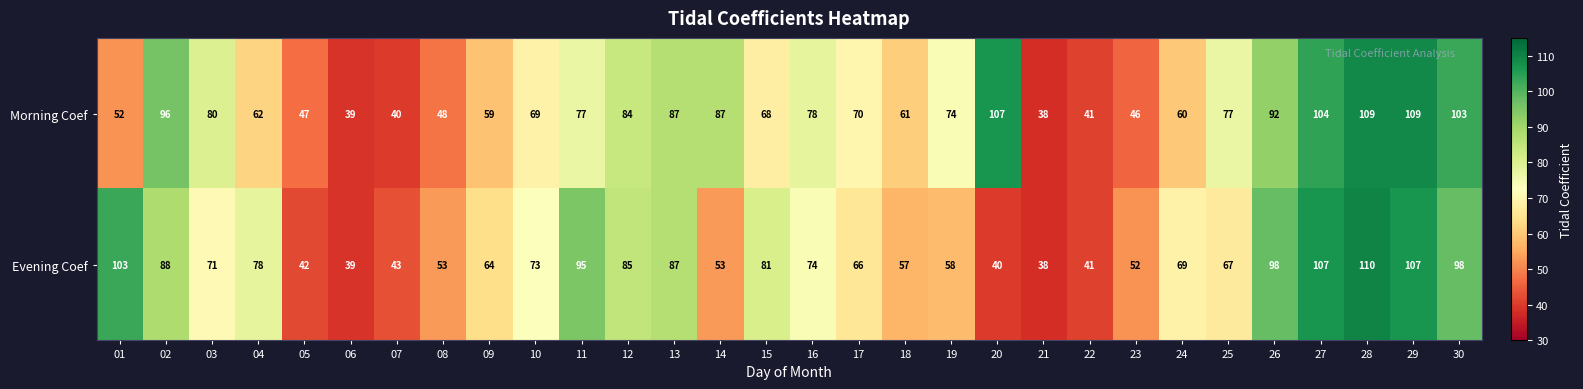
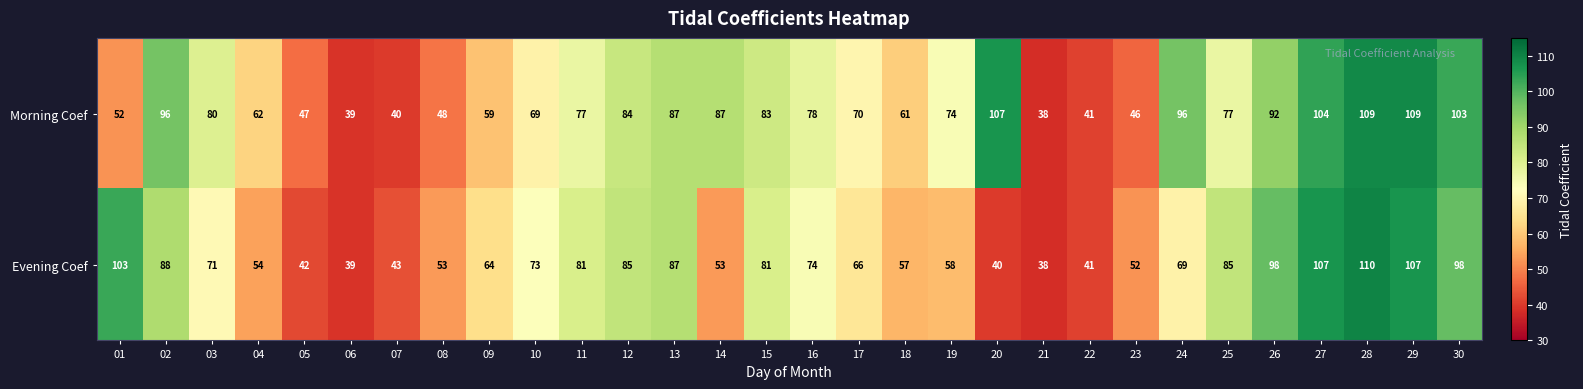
  {
    "Morning Coef": {
      "01": 52,
      "02": 96,
      "03": 80,
      "04": 62,
      "05": 47,
      "06": 39,
      "07": 40,
      "08": 48,
      "09": 59,
      "10": 69,
      "11": 77,
      "12": 84,
      "13": 87,
      "14": 87,
-     "15": 68,
+     "15": 83,
      "16": 78,
      "17": 70,
      "18": 61,
      "19": 74,
      "20": 107,
      "21": 38,
      "22": 41,
      "23": 46,
-     "24": 60,
+     "24": 96,
      "25": 77,
      "26": 92,
      "27": 104,
      "29": 109,
      "30": 103
    },
    "Evening Coef": {
      "01": 103,
      "02": 88,
      "03": 71,
-     "04": 78,
+     "04": 54,
      "05": 42,
      "06": 39,
      "07": 43,
      "08": 53,
      "09": 64,
      "10": 73,
-     "11": 95,
+     "11": 81,
      "12": 85,
      "13": 87,
      "14": 53,
      "15": 81,
      "16": 74,
      "17": 66,
      "18": 57,
      "19": 58,
      "20": 40,
      "21": 38,
      "22": 41,
      "23": 52,
      "24": 69,
-     "25": 67,
+     "25": 85,
      "26": 98,
      "27": 107,
      "28": 110,
      "29": 107,
      "30": 98
    }
  }
